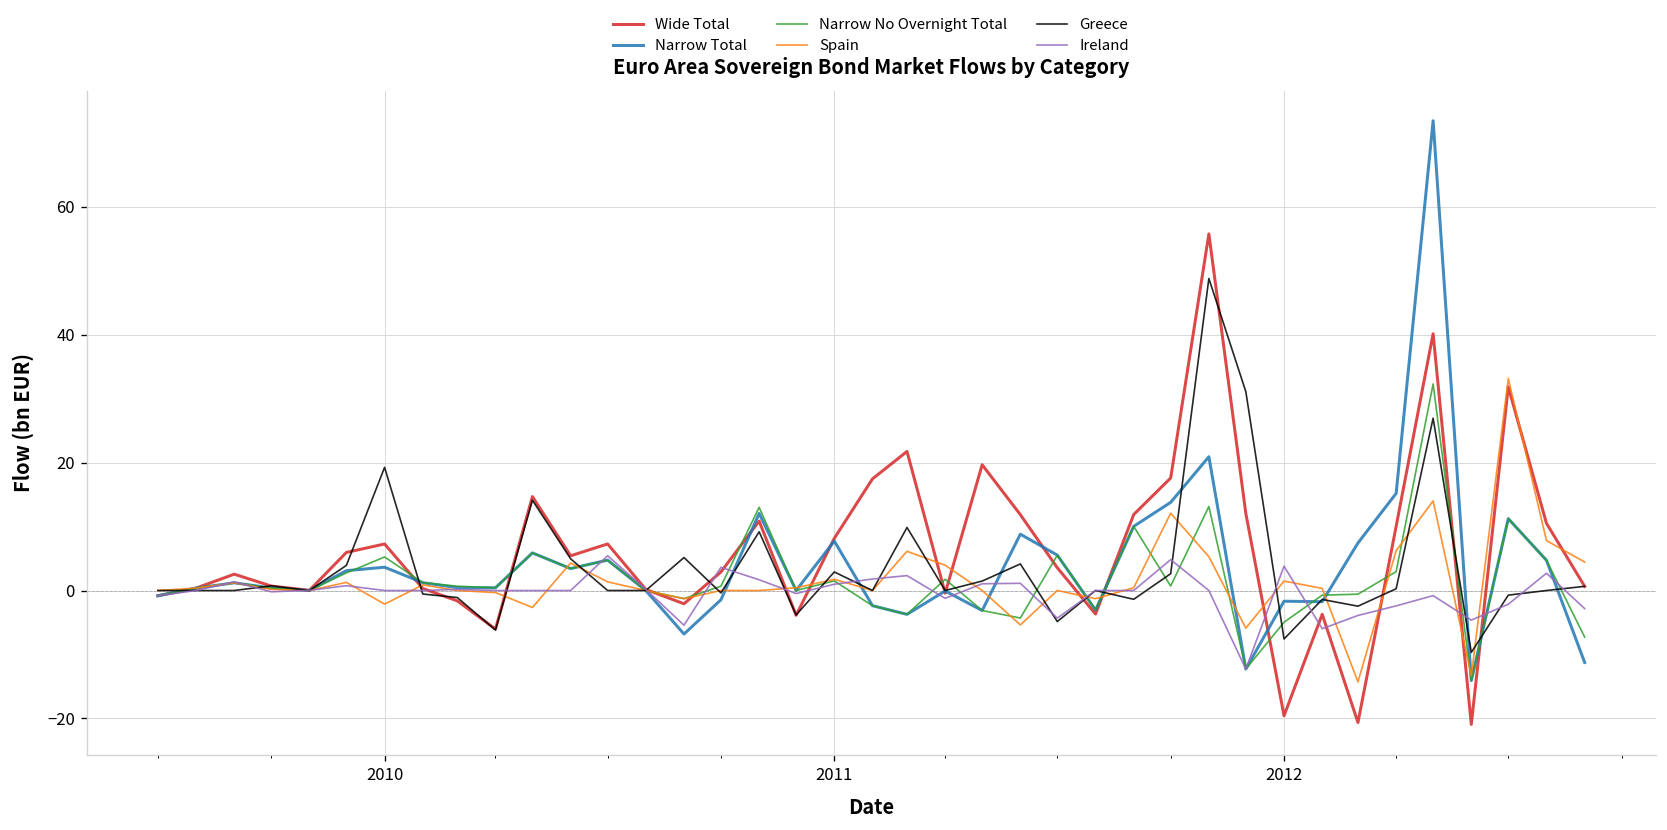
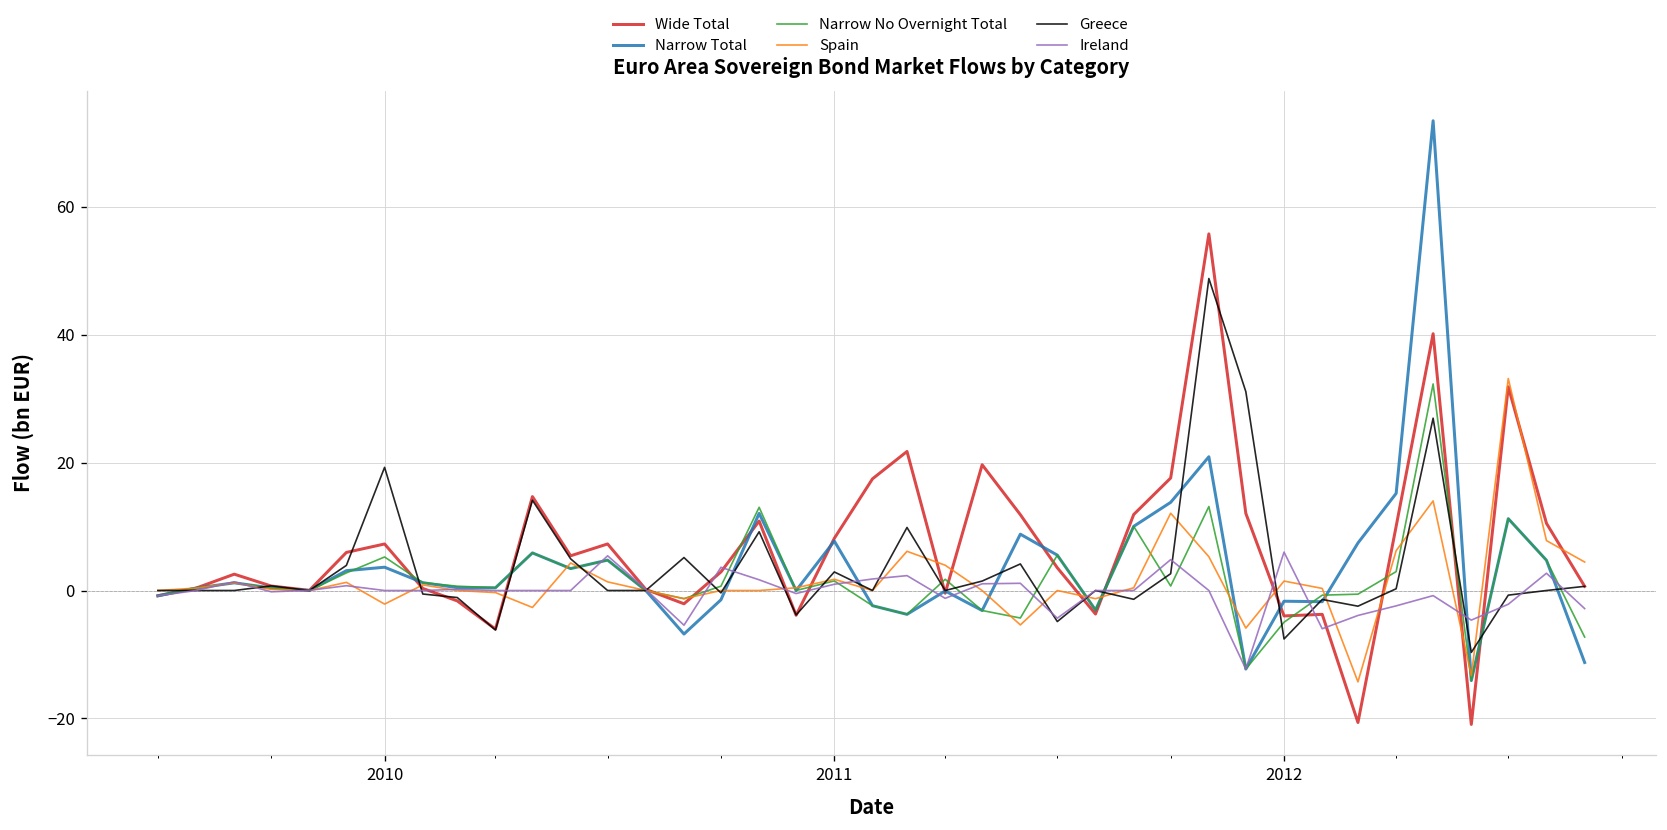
  {
    "Wide Total": {
      "2010": 7,
-     "2012": -20
+     "2012": -4
    },
    "Narrow Total": {
      "2010": 4,
      "2012": -2
    },
    "Narrow No Overnight Total": {
      "2010": 5,
      "2012": -5
    },
    "Spain": {
      "2010": -2,
      "2012": 1
    },
    "Greece": {
      "2010": 19,
      "2011": 3,
      "2012": -8
    },
    "Ireland": {
      "2010": 0,
      "2011": 1,
-     "2012": 4
+     "2012": 6
    }
  }
